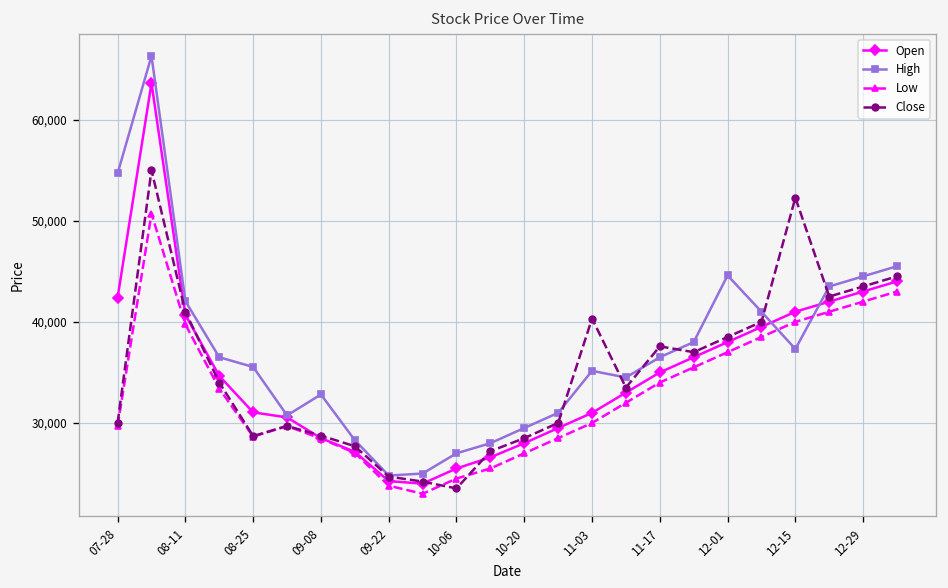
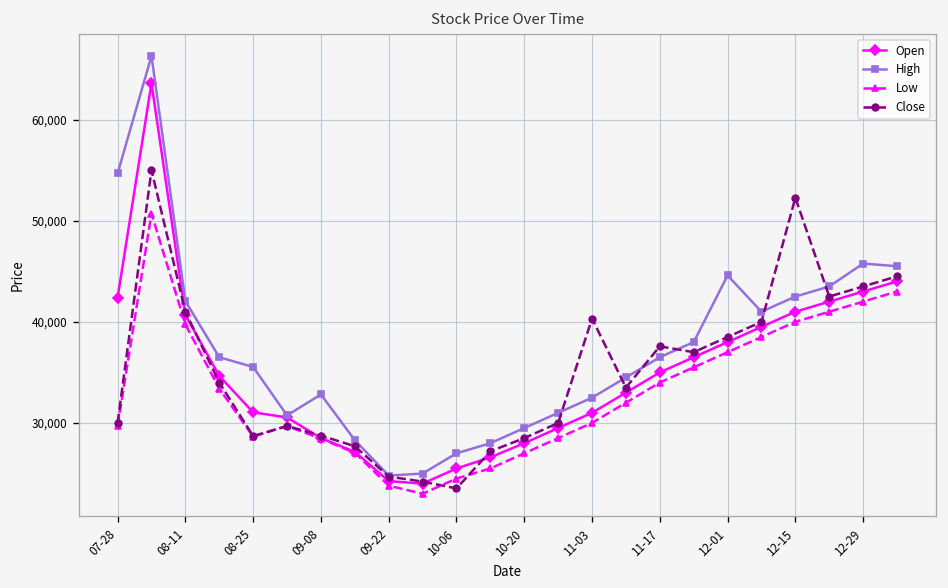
  {
    "High": {
      "07-28": "55,000",
      "08-11": "42,000",
      "08-25": "36,000",
      "09-08": "33,000",
      "10-06": "27,000",
      "10-20": "30,000",
-     "11-03": "35,000",
+     "11-03": "33,000",
      "11-17": "37,000",
      "12-01": "45,000",
-     "12-15": "37,000",
-     "12-29": "45,000"
+     "12-15": "43,000",
+     "12-29": "46,000"
    },
    "Close": {
      "10-06": "24,000",
      "10-20": "29,000",
      "11-03": "40,000",
      "11-17": "38,000",
      "12-01": "39,000",
      "12-15": "52,000",
      "12-29": "44,000"
    }
  }
